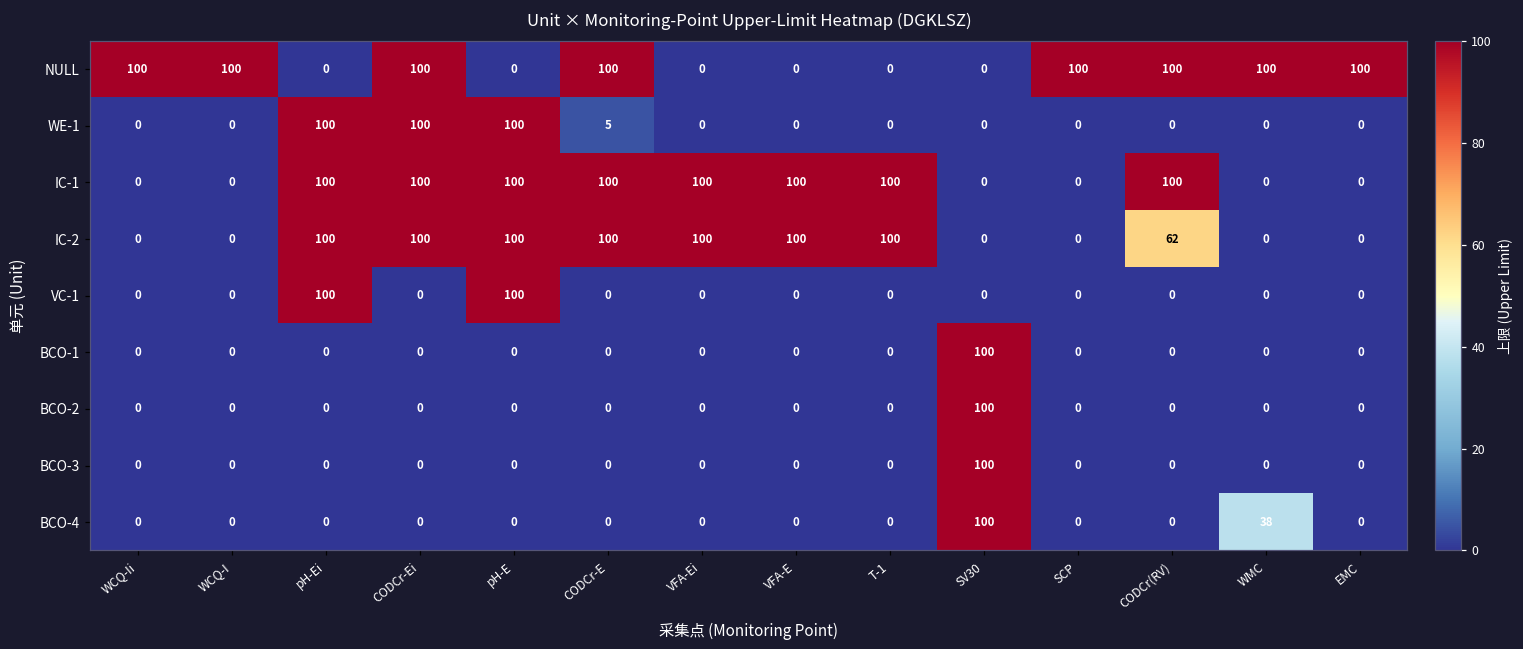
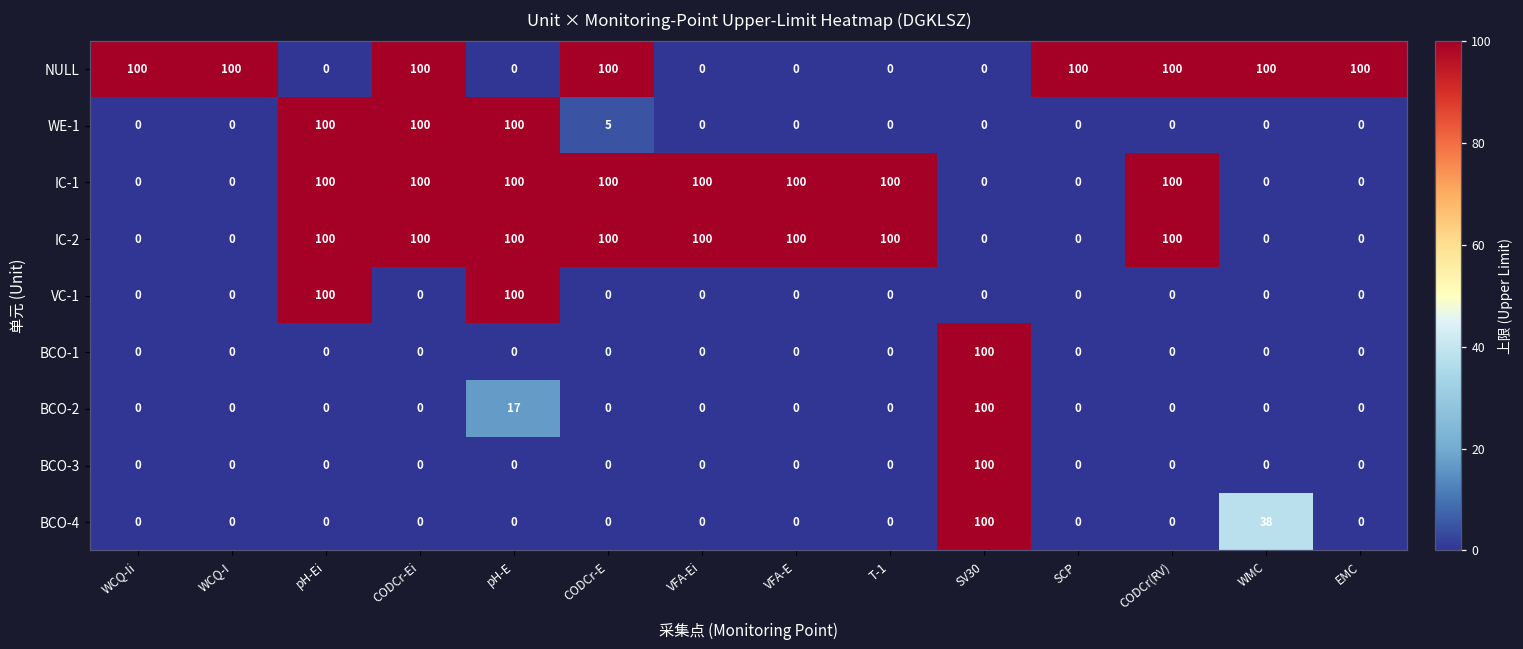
  {
    "NULL": {
      "WCQ-Ii": 100,
      "WCQ-I": 100,
      "pH-Ei": 0,
      "CODCr-Ei": 100,
      "pH-E": 0,
      "CODCr-E": 100,
      "VFA-Ei": 0,
      "VFA-E": 0,
      "T-1": 0,
      "SV30": 0,
      "SCP": 100,
      "CODCr(RV)": 100,
      "WMC": 100,
      "EMC": 100
    },
    "WE-1": {
      "WCQ-Ii": 0,
      "WCQ-I": 0,
      "pH-Ei": 100,
      "CODCr-Ei": 100,
      "pH-E": 100,
      "CODCr-E": 5,
      "VFA-Ei": 0,
      "VFA-E": 0,
      "T-1": 0,
      "SV30": 0,
      "SCP": 0,
      "CODCr(RV)": 0,
      "WMC": 0,
      "EMC": 0
    },
    "IC-1": {
      "WCQ-Ii": 0,
      "WCQ-I": 0,
      "pH-Ei": 100,
      "CODCr-Ei": 100,
      "pH-E": 100,
      "CODCr-E": 100,
      "VFA-Ei": 100,
      "VFA-E": 100,
      "T-1": 100,
      "SV30": 0,
      "SCP": 0,
      "CODCr(RV)": 100,
      "WMC": 0,
      "EMC": 0
    },
    "IC-2": {
      "WCQ-Ii": 0,
      "WCQ-I": 0,
      "pH-Ei": 100,
      "CODCr-Ei": 100,
      "pH-E": 100,
      "CODCr-E": 100,
      "VFA-Ei": 100,
      "VFA-E": 100,
      "T-1": 100,
      "SV30": 0,
      "SCP": 0,
-     "CODCr(RV)": 62,
+     "CODCr(RV)": 100,
      "WMC": 0,
      "EMC": 0
    },
    "VC-1": {
      "WCQ-Ii": 0,
      "WCQ-I": 0,
      "pH-Ei": 100,
      "CODCr-Ei": 0,
      "pH-E": 100,
      "CODCr-E": 0,
      "VFA-Ei": 0,
      "VFA-E": 0,
      "T-1": 0,
      "SV30": 0,
      "SCP": 0,
      "CODCr(RV)": 0,
      "WMC": 0,
      "EMC": 0
    },
    "BCO-1": {
      "WCQ-Ii": 0,
      "WCQ-I": 0,
      "pH-Ei": 0,
      "CODCr-Ei": 0,
      "pH-E": 0,
      "CODCr-E": 0,
      "VFA-Ei": 0,
      "VFA-E": 0,
      "T-1": 0,
      "SV30": 100,
      "SCP": 0,
      "CODCr(RV)": 0,
      "WMC": 0,
      "EMC": 0
    },
    "BCO-2": {
      "WCQ-Ii": 0,
      "WCQ-I": 0,
      "pH-Ei": 0,
      "CODCr-Ei": 0,
-     "pH-E": 0,
+     "pH-E": 17,
      "CODCr-E": 0,
      "VFA-Ei": 0,
      "VFA-E": 0,
      "T-1": 0,
      "SV30": 100,
      "SCP": 0,
      "CODCr(RV)": 0,
      "WMC": 0,
      "EMC": 0
    },
    "BCO-3": {
      "WCQ-Ii": 0,
      "WCQ-I": 0,
      "pH-Ei": 0,
      "CODCr-Ei": 0,
      "pH-E": 0,
      "CODCr-E": 0,
      "VFA-Ei": 0,
      "VFA-E": 0,
      "T-1": 0,
      "SV30": 100,
      "SCP": 0,
      "CODCr(RV)": 0,
      "WMC": 0,
      "EMC": 0
    },
    "BCO-4": {
      "WCQ-Ii": 0,
      "WCQ-I": 0,
      "pH-Ei": 0,
      "CODCr-Ei": 0,
      "pH-E": 0,
      "CODCr-E": 0,
      "VFA-Ei": 0,
      "VFA-E": 0,
      "T-1": 0,
      "SV30": 100,
      "SCP": 0,
      "CODCr(RV)": 0,
      "WMC": 38,
      "EMC": 0
    }
  }
